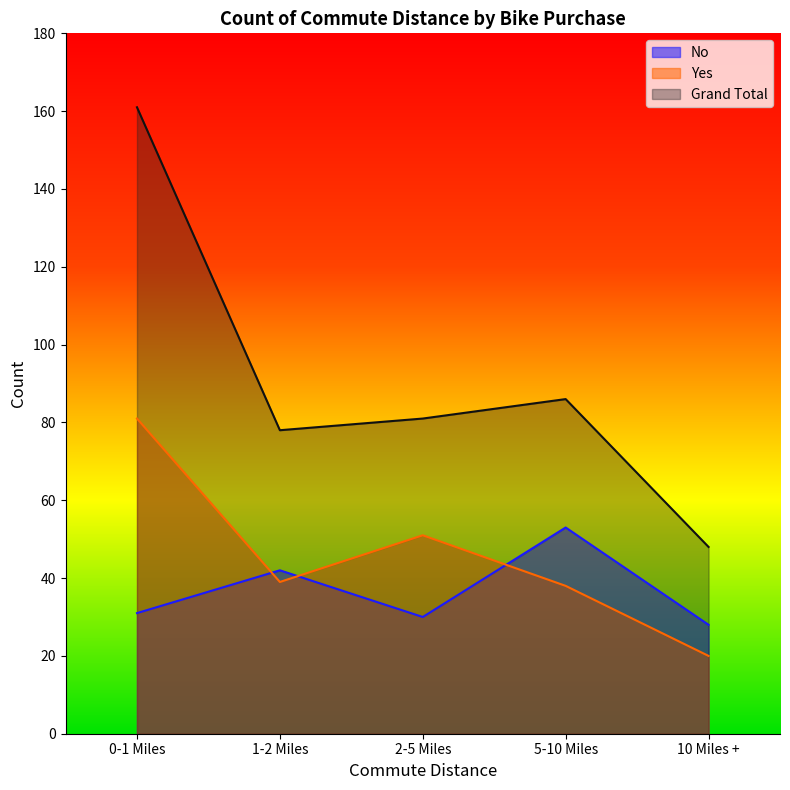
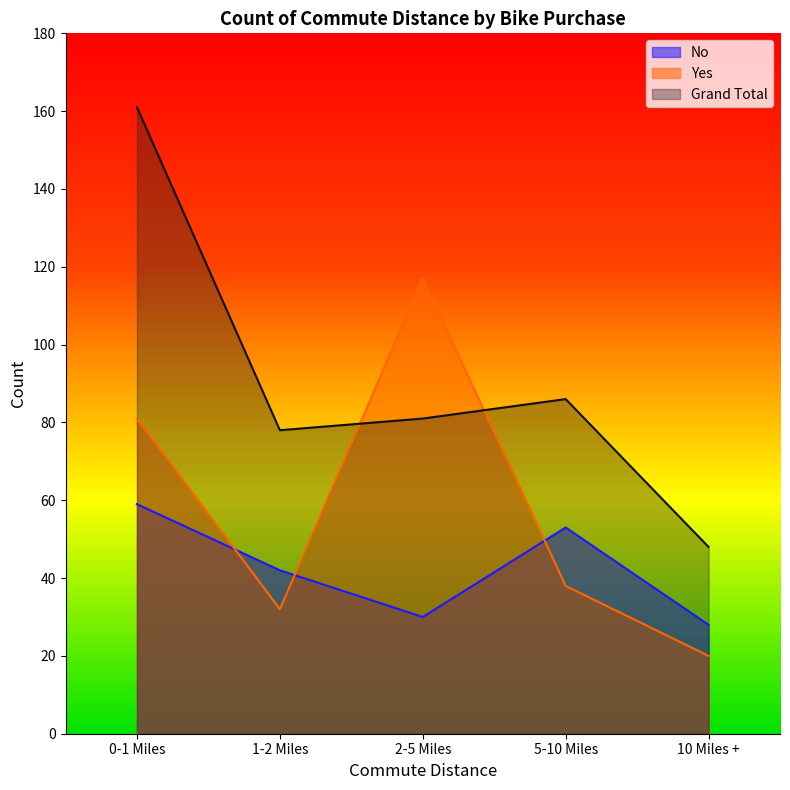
  {
    "No": {
-     "0-1 Miles": 31,
+     "0-1 Miles": 59,
      "1-2 Miles": 42,
      "2-5 Miles": 30,
      "5-10 Miles": 53,
      "10 Miles +": 28
    },
    "Yes": {
      "0-1 Miles": 81,
-     "1-2 Miles": 39,
-     "2-5 Miles": 51,
+     "1-2 Miles": 32,
+     "2-5 Miles": 117,
      "5-10 Miles": 38,
      "10 Miles +": 20
    },
    "Grand Total": {
      "0-1 Miles": 161,
      "1-2 Miles": 78,
      "2-5 Miles": 81,
      "5-10 Miles": 86,
      "10 Miles +": 48
    }
  }
